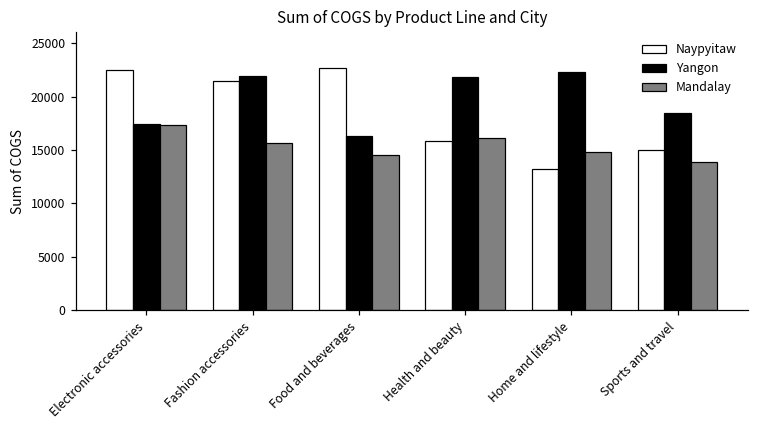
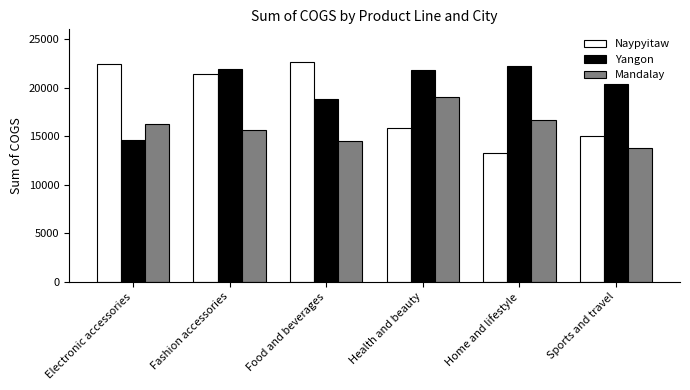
  {
    "Naypyitaw": {
      "Electronic accessories": 22000,
      "Fashion accessories": 21000,
      "Food and beverages": 23000,
      "Health and beauty": 16000,
      "Home and lifestyle": 13000,
      "Sports and travel": 15000
    },
    "Yangon": {
-     "Electronic accessories": 17000,
+     "Electronic accessories": 15000,
      "Fashion accessories": 22000,
-     "Food and beverages": 16000,
+     "Food and beverages": 19000,
      "Health and beauty": 22000,
      "Home and lifestyle": 22000,
-     "Sports and travel": 18000
+     "Sports and travel": 20000
    },
    "Mandalay": {
-     "Electronic accessories": 17000,
+     "Electronic accessories": 16000,
      "Fashion accessories": 16000,
      "Food and beverages": 14000,
-     "Health and beauty": 16000,
-     "Home and lifestyle": 15000,
+     "Health and beauty": 19000,
+     "Home and lifestyle": 17000,
      "Sports and travel": 14000
    }
  }
